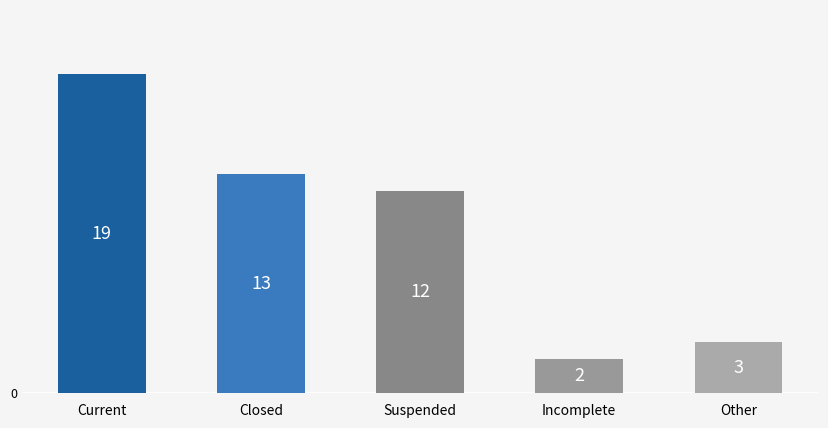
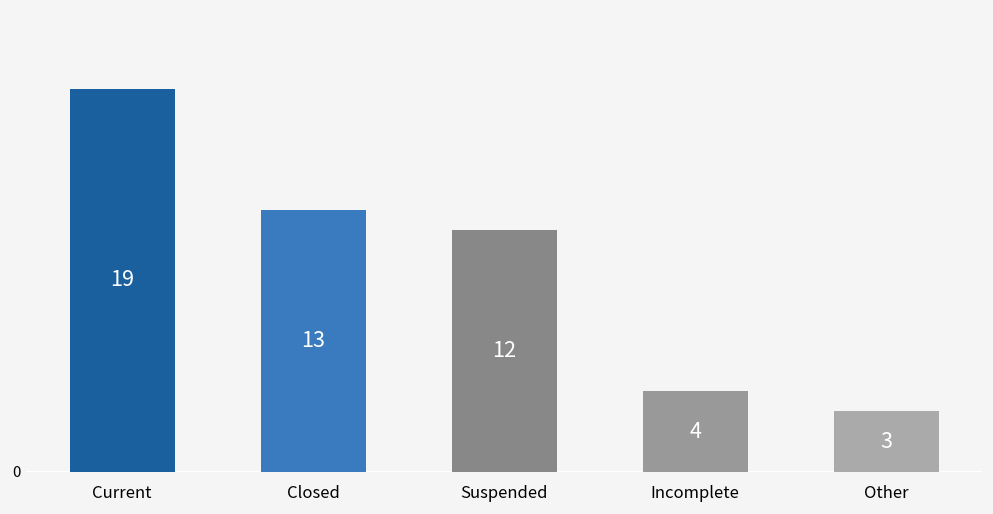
  {
    "Current": 19,
    "Closed": 13,
    "Suspended": 12,
-   "Incomplete": 2,
+   "Incomplete": 4,
    "Other": 3
  }
